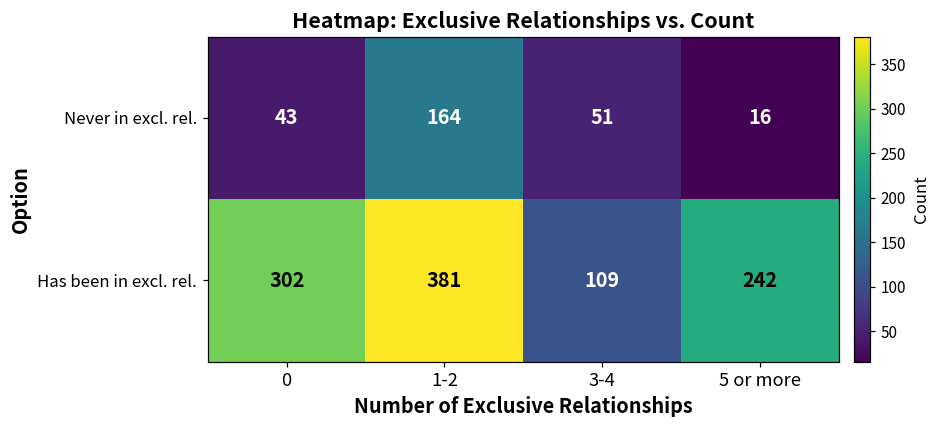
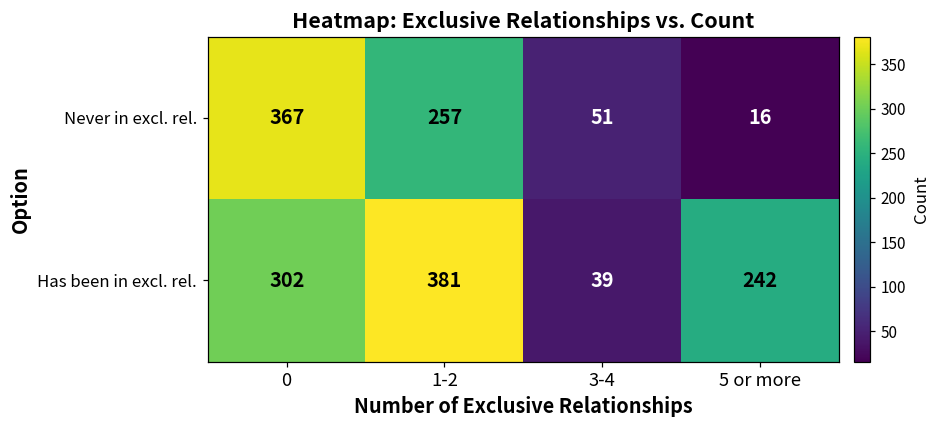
  {
    "Never in excl. rel.": {
-     "0": 43,
-     "1-2": 164,
+     "0": 367,
+     "1-2": 257,
      "3-4": 51,
      "5 or more": 16
    },
    "Has been in excl. rel.": {
      "0": 302,
      "1-2": 381,
-     "3-4": 109,
+     "3-4": 39,
      "5 or more": 242
    }
  }
